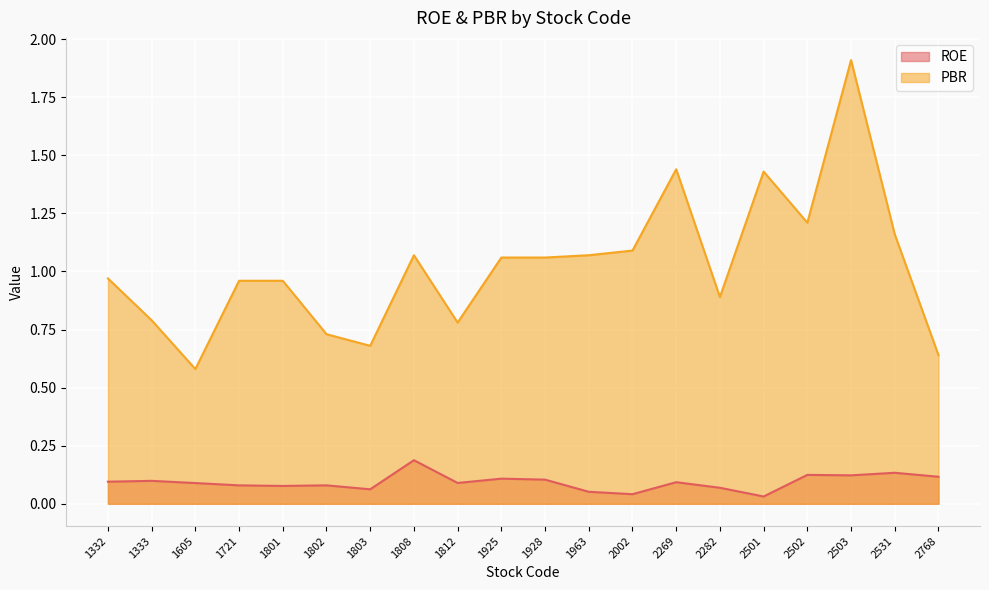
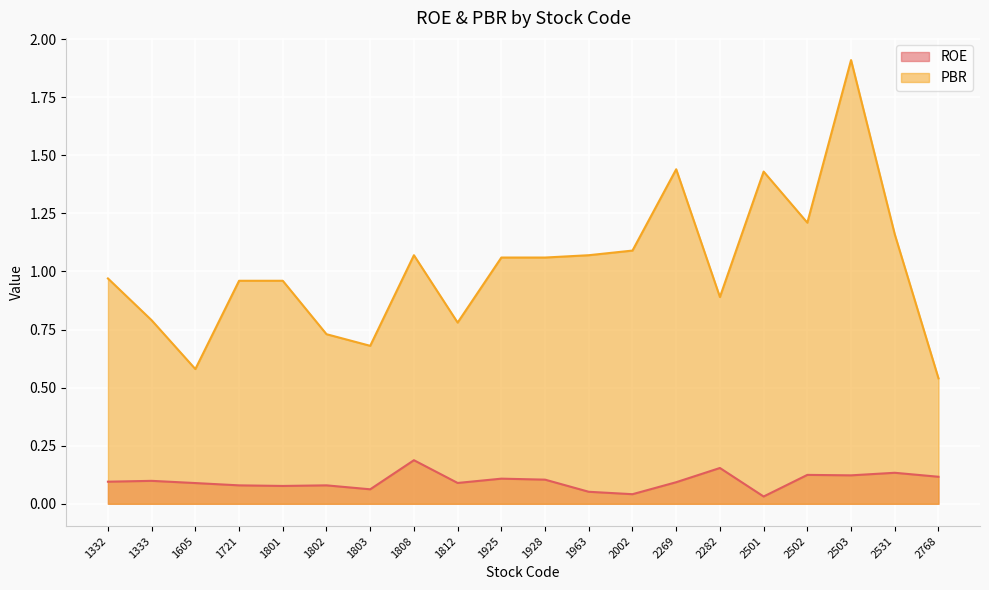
  {
    "ROE": {
      "1332": 0.10,
      "1333": 0.10,
      "1605": 0.09,
      "1721": 0.08,
      "1801": 0.08,
      "1802": 0.08,
      "1803": 0.06,
      "1808": 0.19,
      "1812": 0.09,
      "1925": 0.11,
      "1928": 0.10,
      "1963": 0.05,
      "2002": 0.04,
      "2269": 0.09,
-     "2282": 0.07,
+     "2282": 0.15,
      "2501": 0.03,
      "2502": 0.12,
      "2503": 0.12,
      "2531": 0.13,
      "2768": 0.12
    },
    "PBR": {
      "1332": 0.97,
      "1333": 0.79,
      "1605": 0.58,
      "1721": 0.96,
      "1801": 0.96,
      "1802": 0.73,
      "1803": 0.68,
      "1808": 1.07,
      "1812": 0.78,
      "1925": 1.06,
      "1928": 1.06,
      "1963": 1.07,
      "2002": 1.09,
      "2269": 1.44,
      "2282": 0.89,
      "2501": 1.43,
      "2502": 1.21,
      "2503": 1.91,
      "2531": 1.16,
-     "2768": 0.64
+     "2768": 0.54
    }
  }
